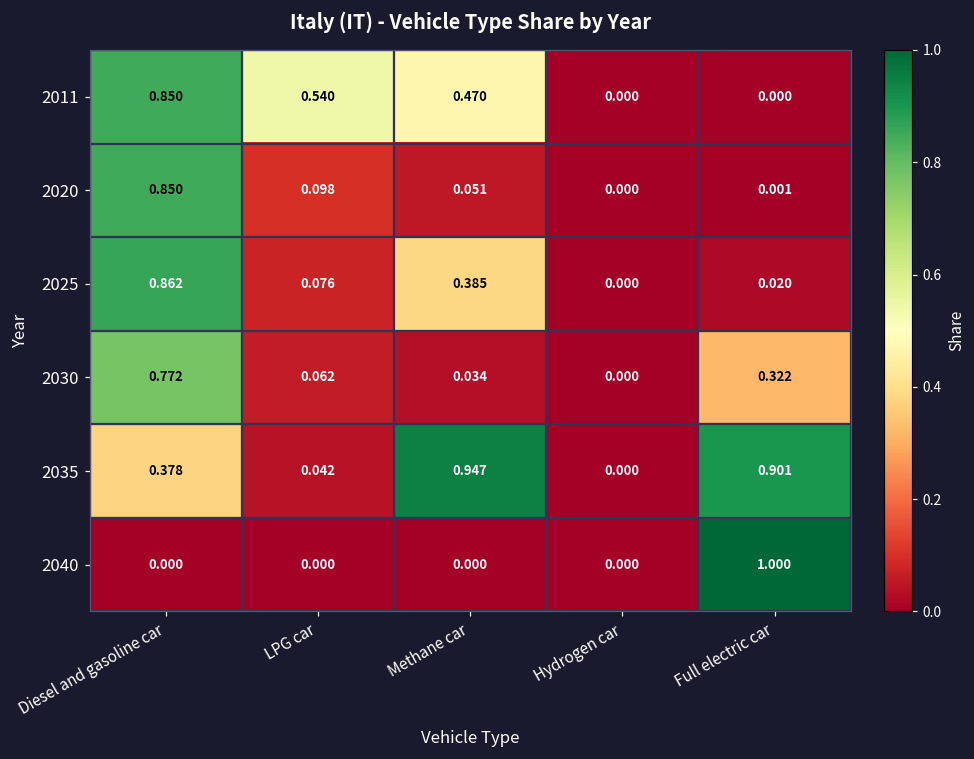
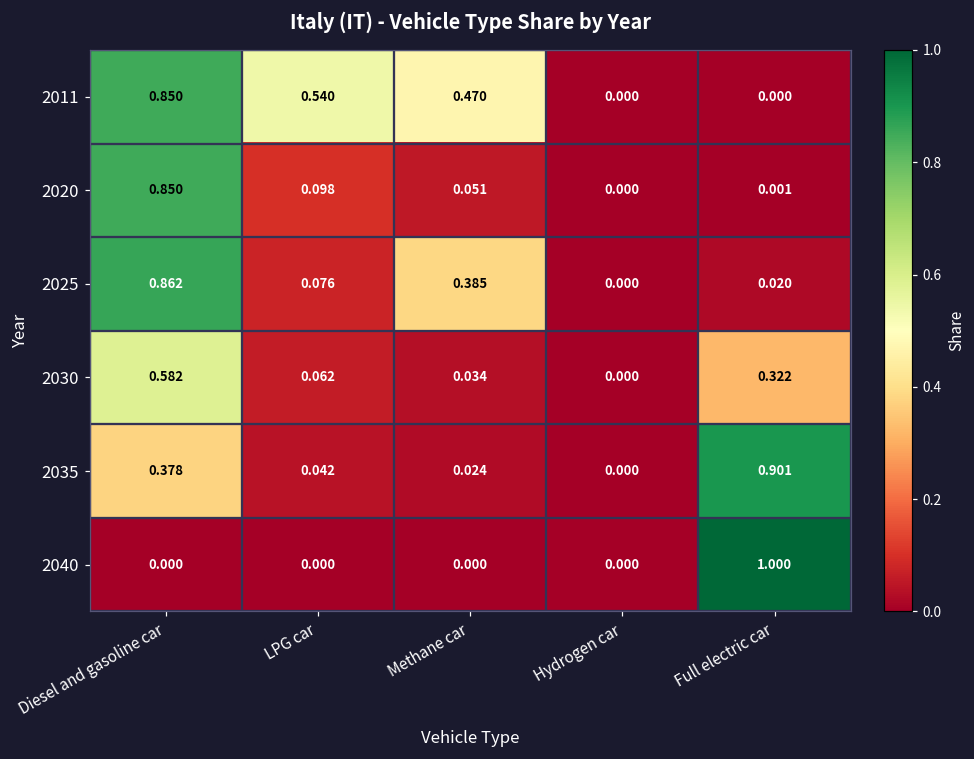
  {
    "2011": {
      "Diesel and gasoline car": 0.850,
      "LPG car": 0.540,
      "Methane car": 0.470,
      "Hydrogen car": 0.000,
      "Full electric car": 0.000
    },
    "2020": {
      "Diesel and gasoline car": 0.850,
      "LPG car": 0.098,
      "Methane car": 0.051,
      "Hydrogen car": 0.000,
      "Full electric car": 0.001
    },
    "2025": {
      "Diesel and gasoline car": 0.862,
      "LPG car": 0.076,
      "Methane car": 0.385,
      "Hydrogen car": 0.000,
      "Full electric car": 0.020
    },
    "2030": {
-     "Diesel and gasoline car": 0.772,
+     "Diesel and gasoline car": 0.582,
      "LPG car": 0.062,
      "Methane car": 0.034,
      "Hydrogen car": 0.000,
      "Full electric car": 0.322
    },
    "2035": {
      "Diesel and gasoline car": 0.378,
      "LPG car": 0.042,
-     "Methane car": 0.947,
+     "Methane car": 0.024,
      "Hydrogen car": 0.000,
      "Full electric car": 0.901
    },
    "2040": {
      "Diesel and gasoline car": 0.000,
      "LPG car": 0.000,
      "Methane car": 0.000,
      "Hydrogen car": 0.000,
      "Full electric car": 1.000
    }
  }
